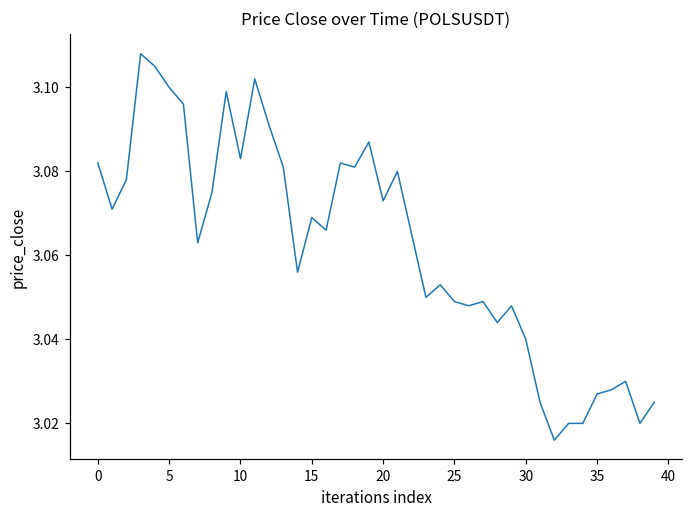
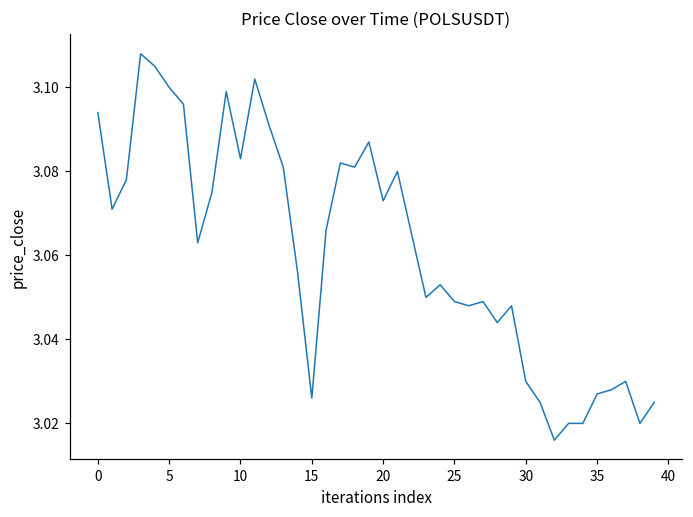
  {
-   "0": 3.082,
+   "0": 3.094,
    "5": 3.100,
    "10": 3.083,
-   "15": 3.069,
+   "15": 3.026,
    "20": 3.073,
    "25": 3.049,
-   "30": 3.04,
+   "30": 3.03,
    "35": 3.027
  }
